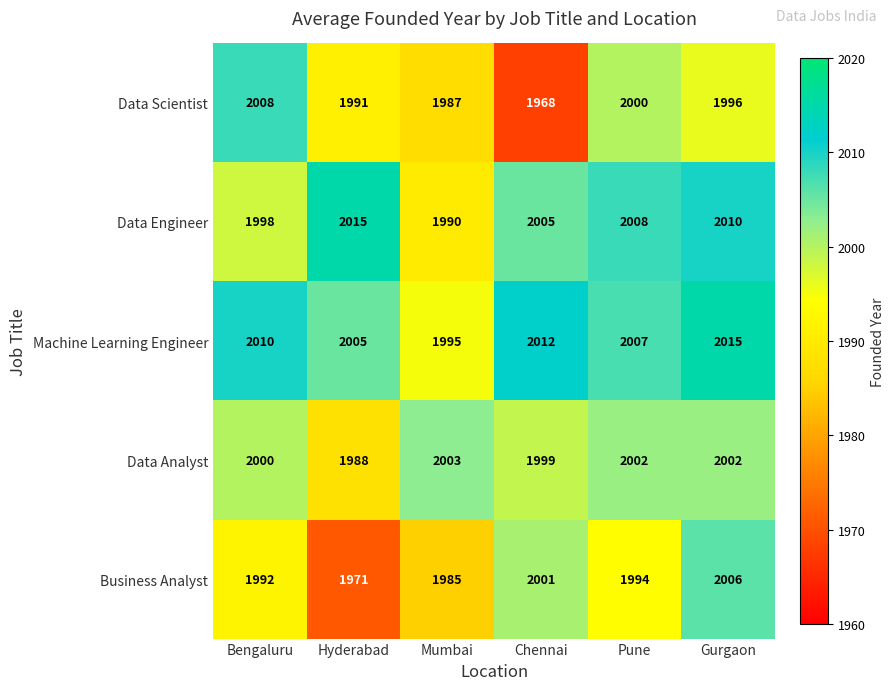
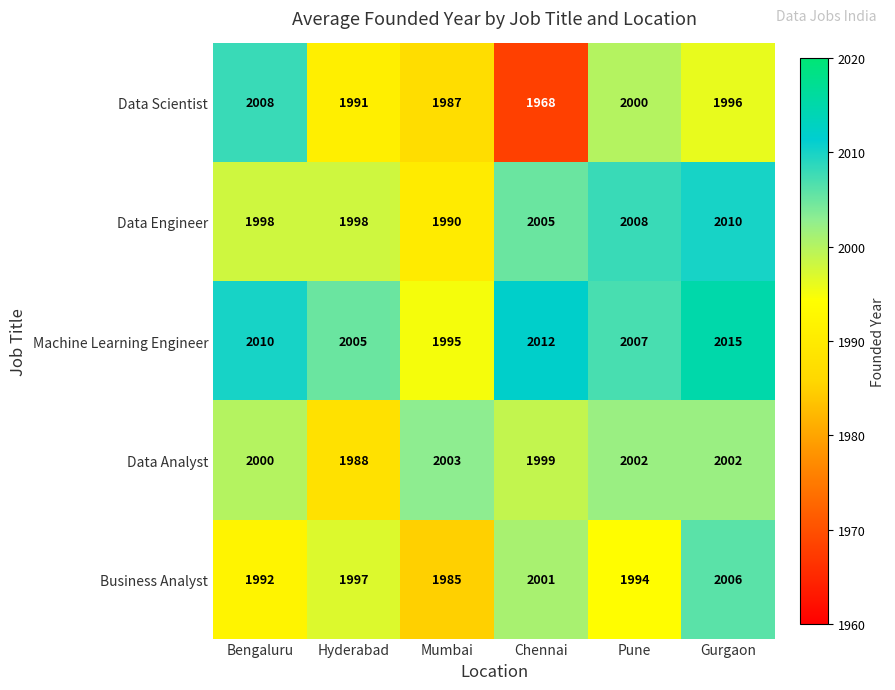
  {
    "Data Scientist": {
      "Bengaluru": 2008,
      "Hyderabad": 1991,
      "Mumbai": 1987,
      "Chennai": 1968,
      "Pune": 2000,
      "Gurgaon": 1996
    },
    "Data Engineer": {
      "Bengaluru": 1998,
-     "Hyderabad": 2015,
+     "Hyderabad": 1998,
      "Mumbai": 1990,
      "Chennai": 2005,
      "Pune": 2008,
      "Gurgaon": 2010
    },
    "Machine Learning Engineer": {
      "Bengaluru": 2010,
      "Hyderabad": 2005,
      "Mumbai": 1995,
      "Chennai": 2012,
      "Pune": 2007,
      "Gurgaon": 2015
    },
    "Data Analyst": {
      "Bengaluru": 2000,
      "Hyderabad": 1988,
      "Mumbai": 2003,
      "Chennai": 1999,
      "Pune": 2002,
      "Gurgaon": 2002
    },
    "Business Analyst": {
      "Bengaluru": 1992,
-     "Hyderabad": 1971,
+     "Hyderabad": 1997,
      "Mumbai": 1985,
      "Chennai": 2001,
      "Pune": 1994,
      "Gurgaon": 2006
    }
  }
